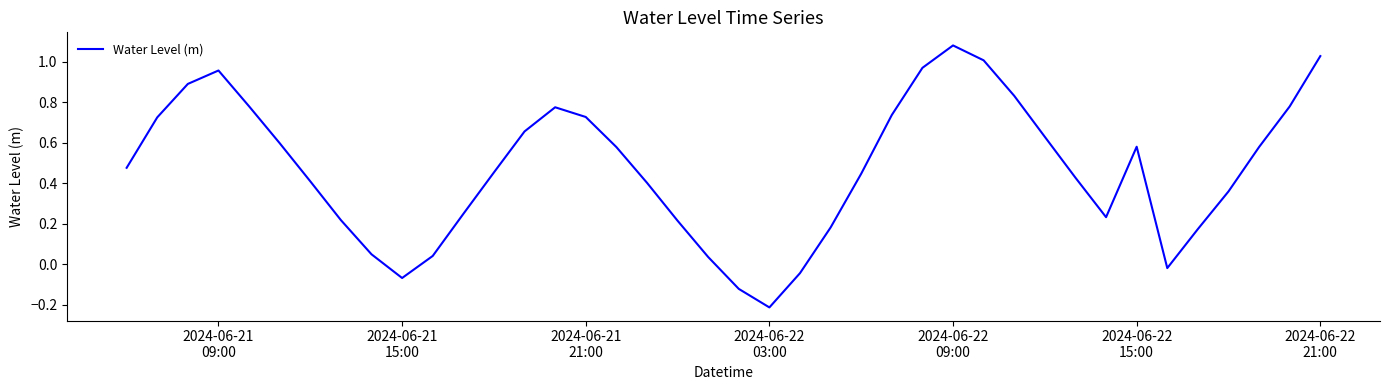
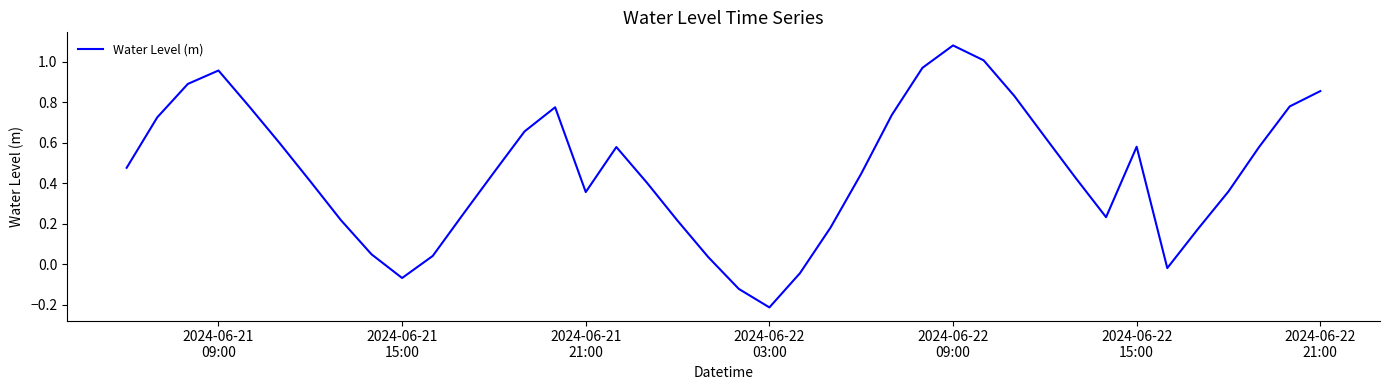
  {
    "2024-06-21 09:00": 0.96,
    "2024-06-21 15:00": -0.07,
-   "2024-06-21 21:00": 0.73,
+   "2024-06-21 21:00": 0.36,
    "2024-06-22 03:00": -0.21,
    "2024-06-22 09:00": 1.08,
    "2024-06-22 15:00": 0.58,
-   "2024-06-22 21:00": 1.03
+   "2024-06-22 21:00": 0.86
  }
